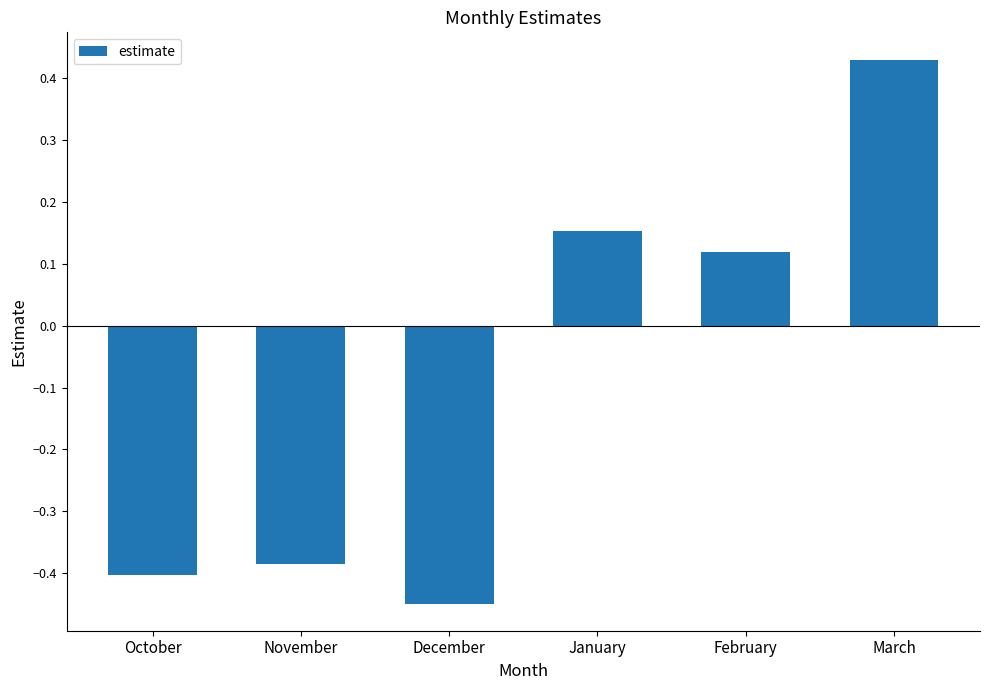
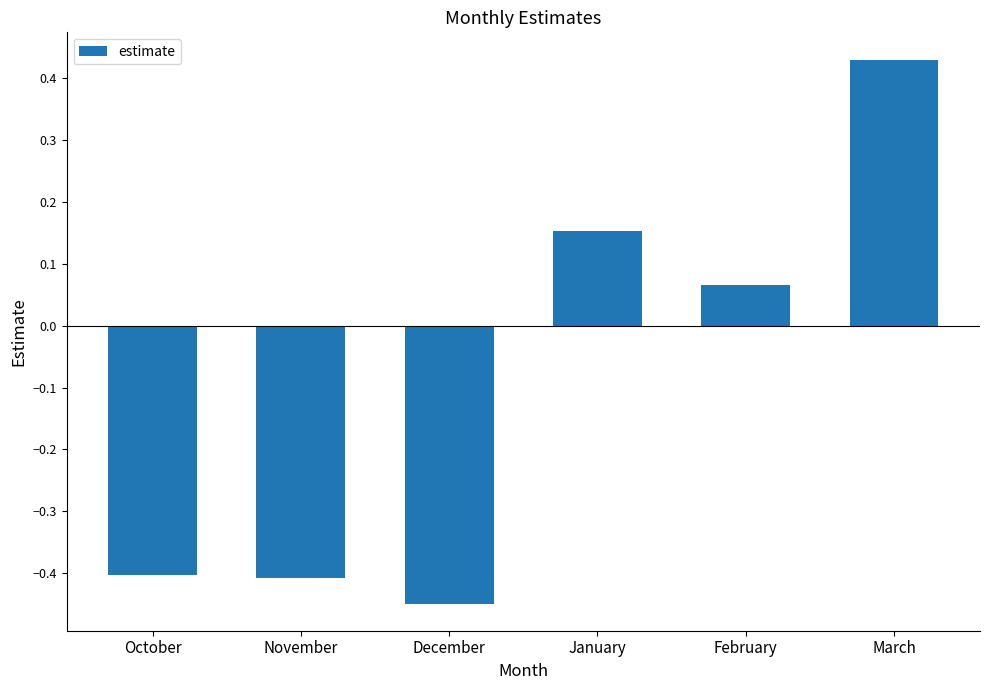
  {
    "October": -0.40,
-   "November": -0.38,
+   "November": -0.41,
    "December": -0.45,
    "January": 0.15,
-   "February": 0.12,
+   "February": 0.07,
    "March": 0.43
  }
